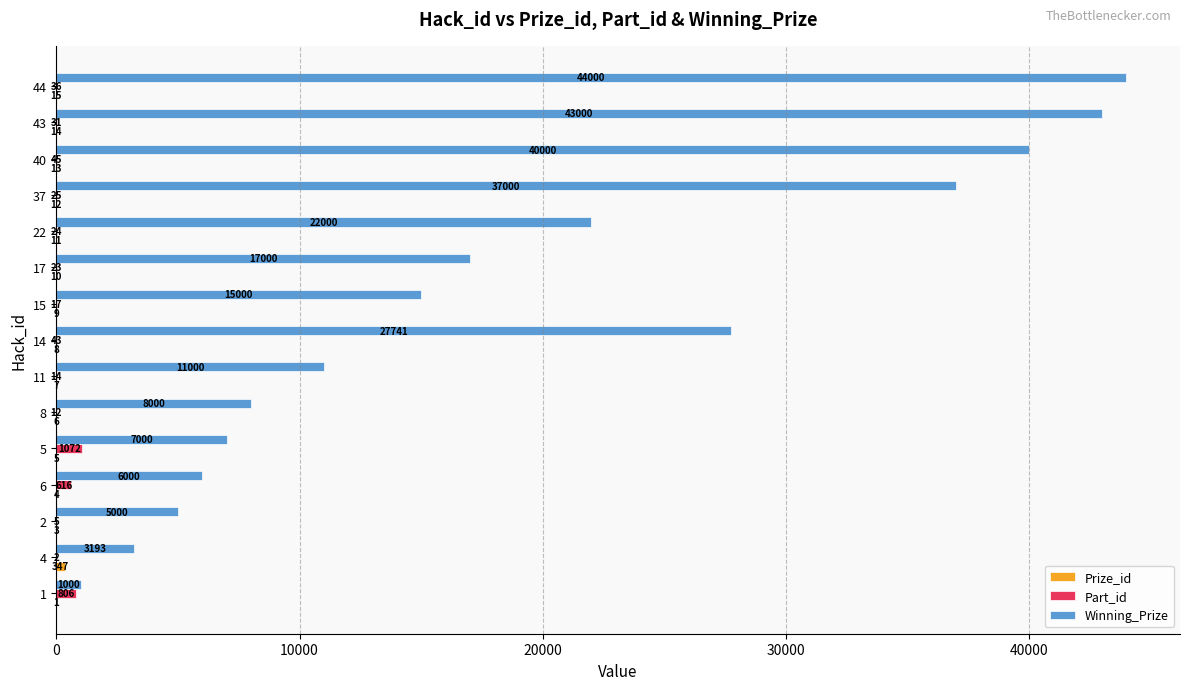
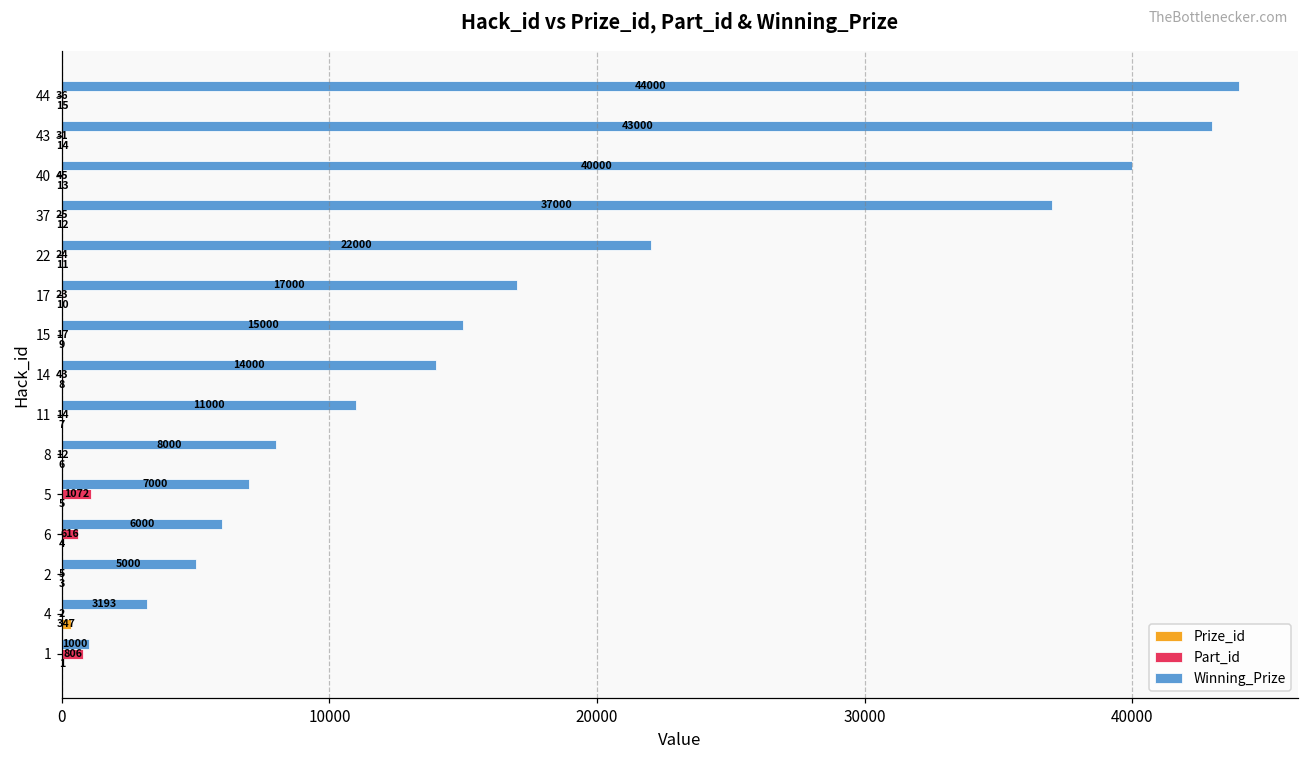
  {
    "Prize_id": {
      "44": 15,
      "43": 14,
      "40": 13,
      "37": 12,
      "22": 11,
      "17": 10,
      "15": 9,
      "14": 8,
      "11": 7,
      "8": 6,
      "5": 5,
      "6": 4,
      "2": 3,
      "4": 347,
      "1": 1
    },
    "Part_id": {
      "44": 36,
      "43": 31,
      "40": 45,
      "37": 25,
      "22": 24,
      "17": 23,
      "15": 17,
      "14": 43,
      "11": 14,
      "8": 12,
      "5": 1072,
      "6": 616,
      "2": 5,
      "4": 2,
      "1": 806
    },
    "Winning_Prize": {
      "44": 44000,
      "43": 43000,
      "40": 40000,
      "37": 37000,
      "22": 22000,
      "17": 17000,
      "15": 15000,
-     "14": 27741,
+     "14": 14000,
      "11": 11000,
      "8": 8000,
      "5": 7000,
      "6": 6000,
      "2": 5000,
      "4": 3193,
      "1": 1000
    }
  }
